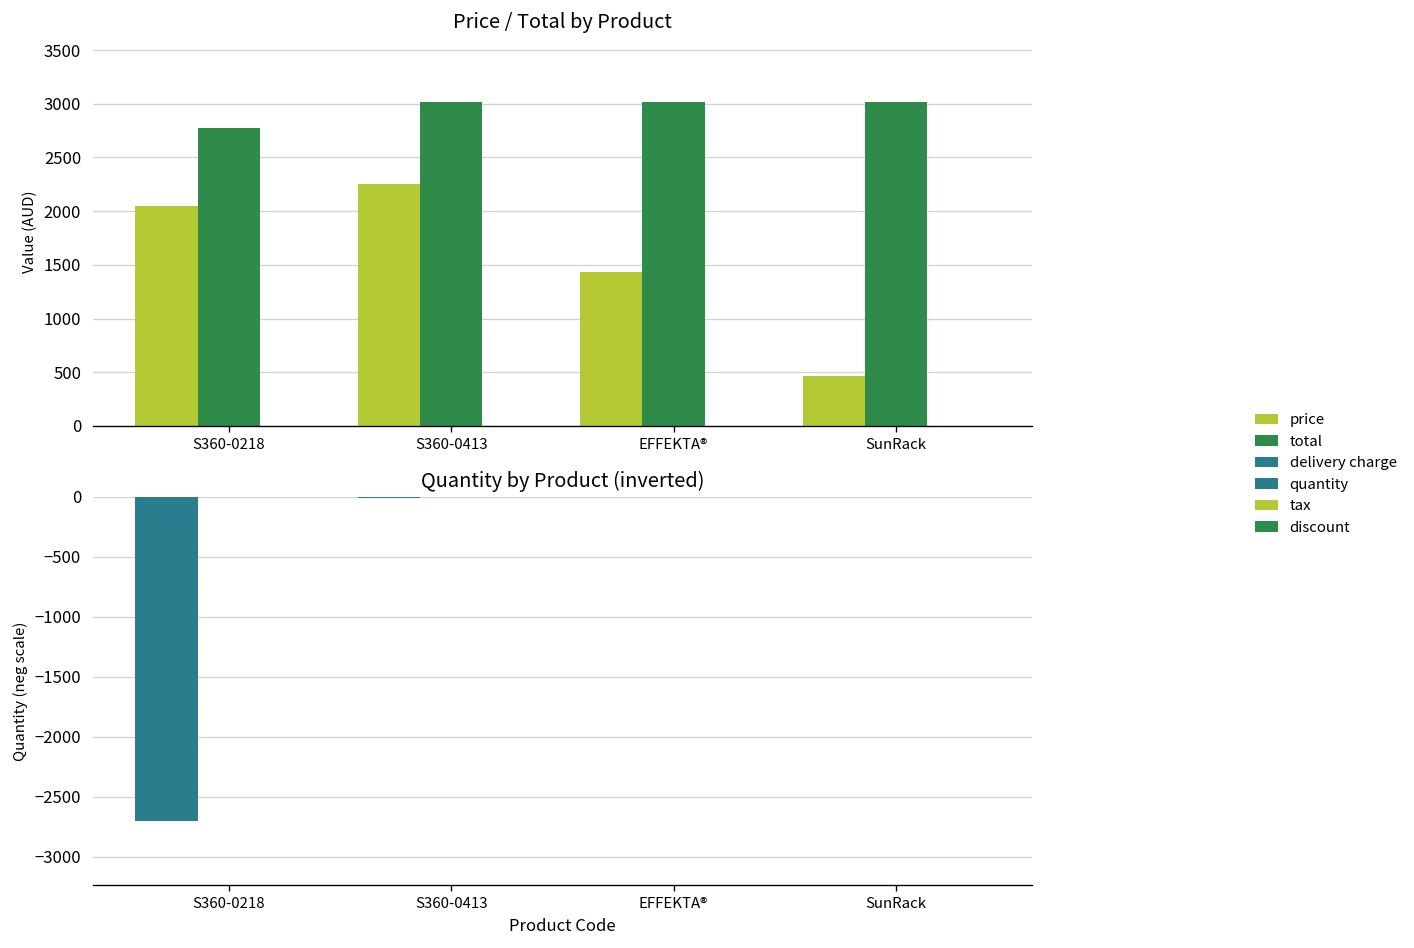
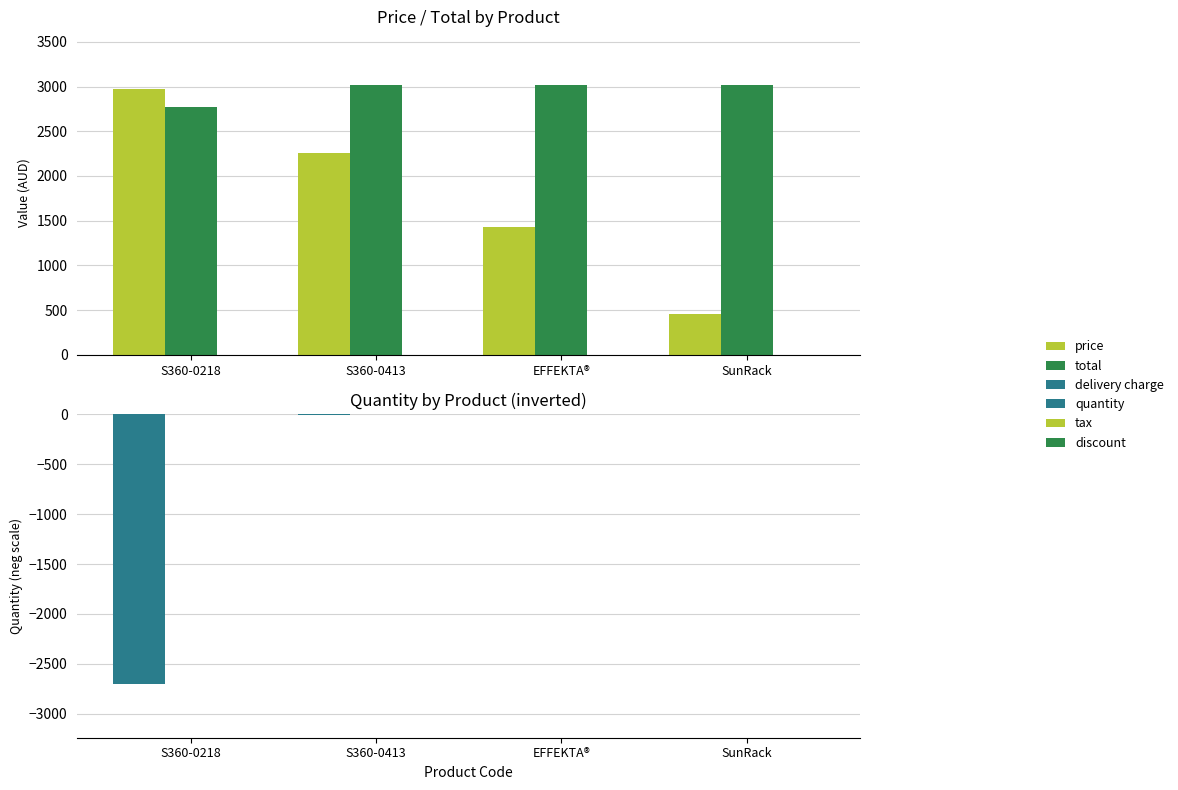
  {
    "Price / Total by Product": {
      "price": {
-       "S360-0218": 2000,
+       "S360-0218": 3000,
        "S360-0413": 2300,
        "EFFEKTA®": 1400,
        "SunRack": 500
      },
      "total": {
        "S360-0218": 2800,
        "S360-0413": 3000,
        "EFFEKTA®": 3000,
        "SunRack": 3000
      },
      "delivery charge": {
        "S360-0218": 0,
        "S360-0413": 0,
        "EFFEKTA®": 0,
        "SunRack": 0
      }
    },
    "Quantity by Product (inverted)": {
      "quantity": {
        "S360-0218": -2700
      },
      "tax": {
        "S360-0218": 0,
        "S360-0413": 0,
        "EFFEKTA®": 0,
        "SunRack": 0
      },
      "discount": {
        "S360-0218": 0,
        "S360-0413": 0,
        "EFFEKTA®": 0,
        "SunRack": 0
      }
    }
  }
